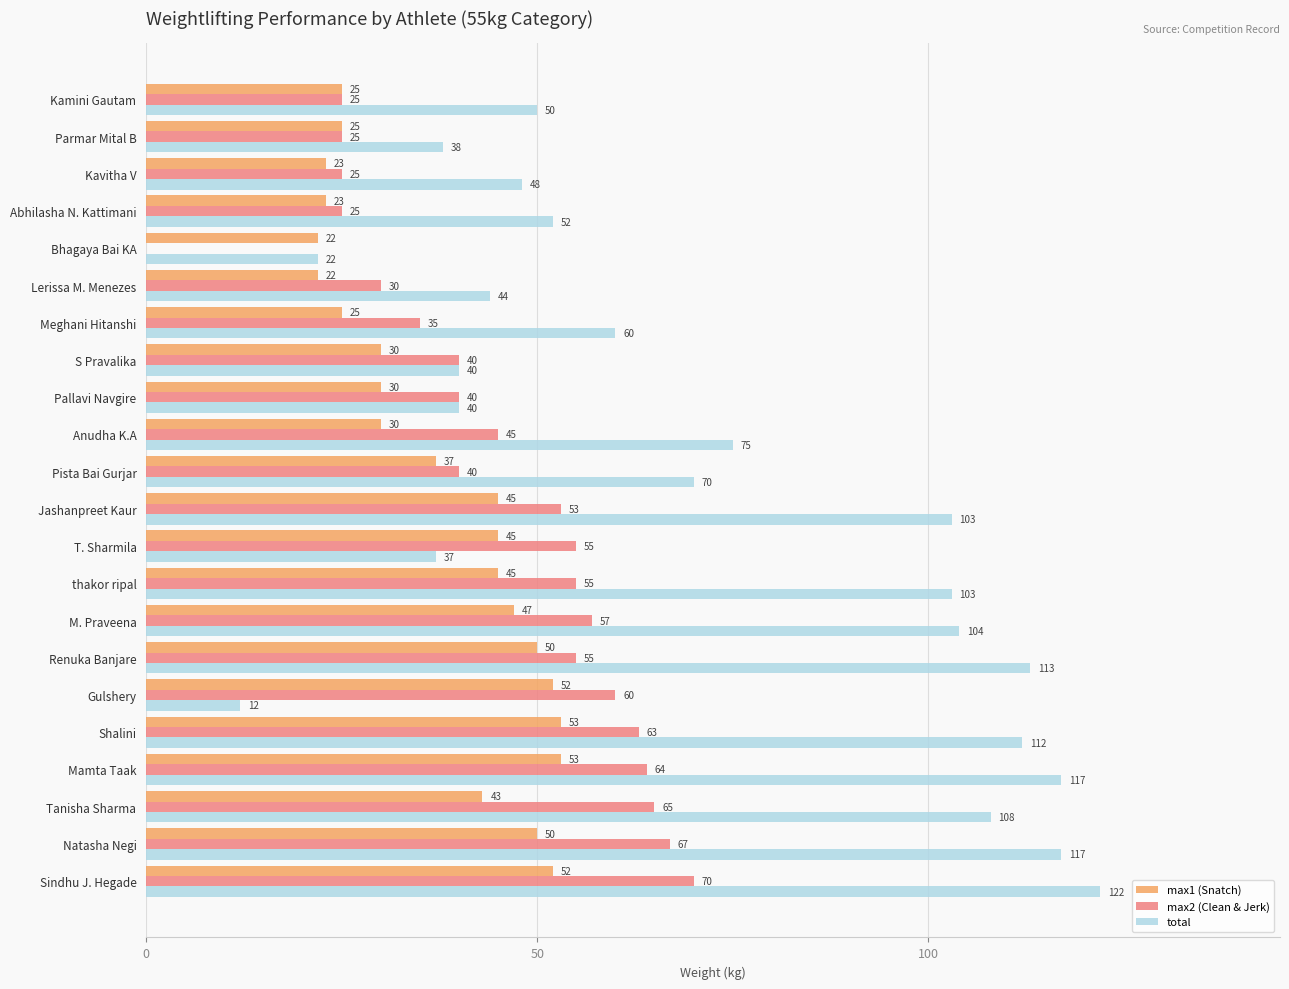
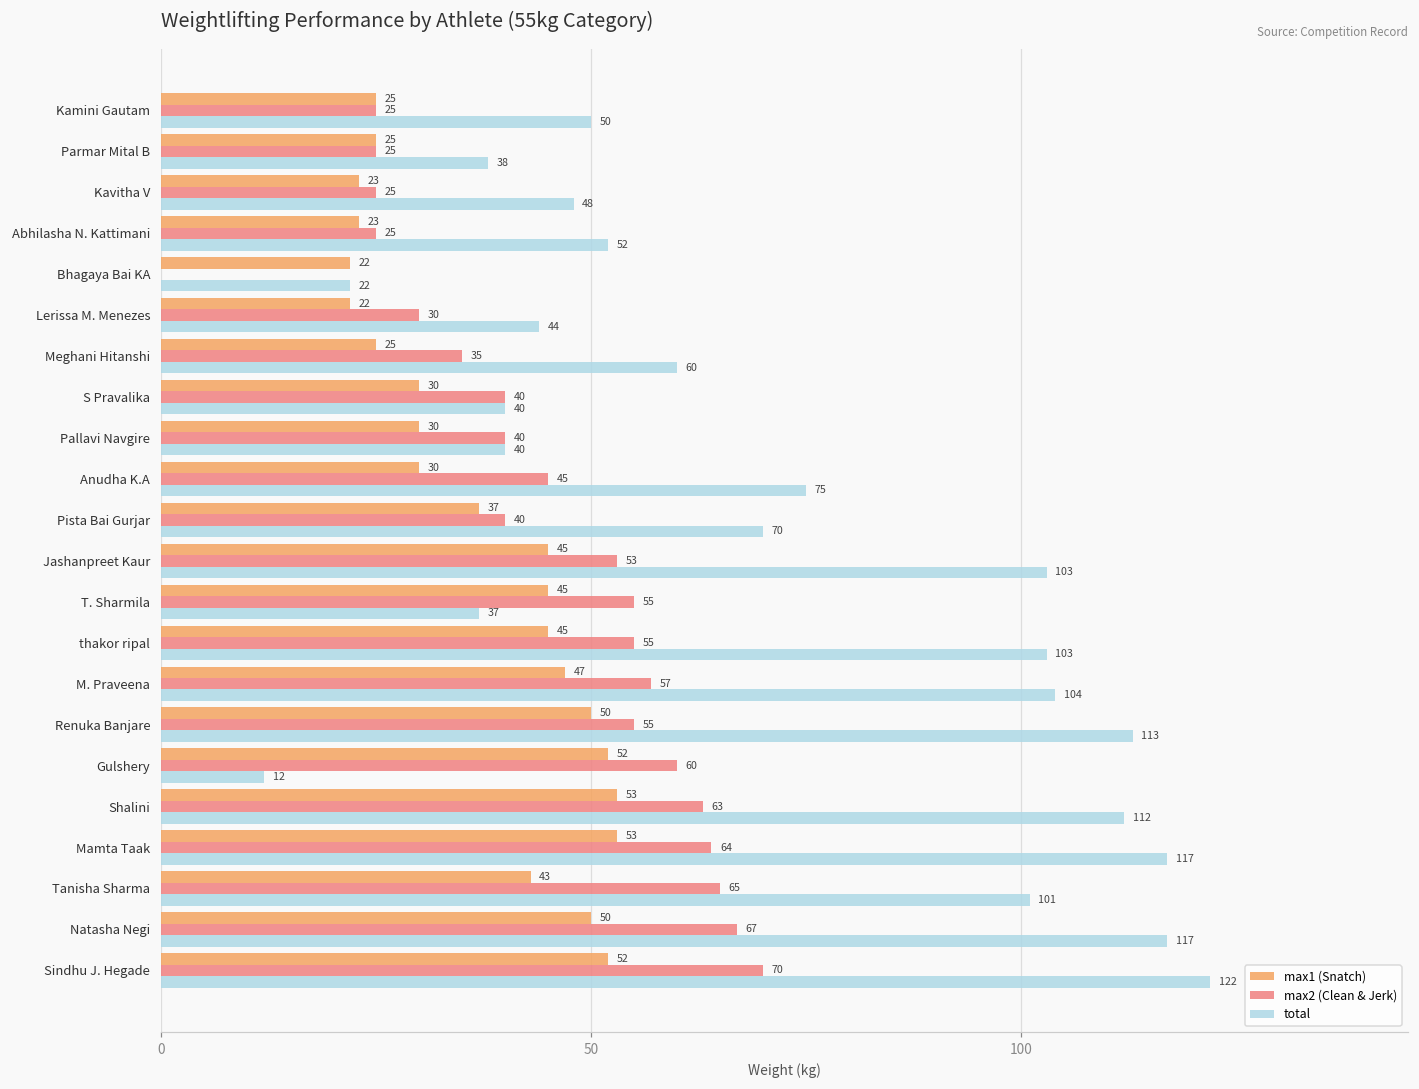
  {
    "total": {
      "Kamini Gautam": 50,
      "Parmar Mital B": 38,
      "Kavitha V": 48,
      "Abhilasha N. Kattimani": 52,
      "Bhagaya Bai KA": 22,
      "Lerissa M. Menezes": 44,
      "Meghani Hitanshi": 60,
      "S Pravalika": 40,
      "Pallavi Navgire": 40,
      "Anudha K.A": 75,
      "Pista Bai Gurjar": 70,
      "Jashanpreet Kaur": 103,
      "T. Sharmila": 37,
      "thakor ripal": 103,
      "M. Praveena": 104,
      "Renuka Banjare": 113,
      "Gulshery": 12,
      "Shalini": 112,
      "Mamta Taak": 117,
-     "Tanisha Sharma": 108,
+     "Tanisha Sharma": 101,
      "Natasha Negi": 117,
      "Sindhu J. Hegade": 122
    }
  }
